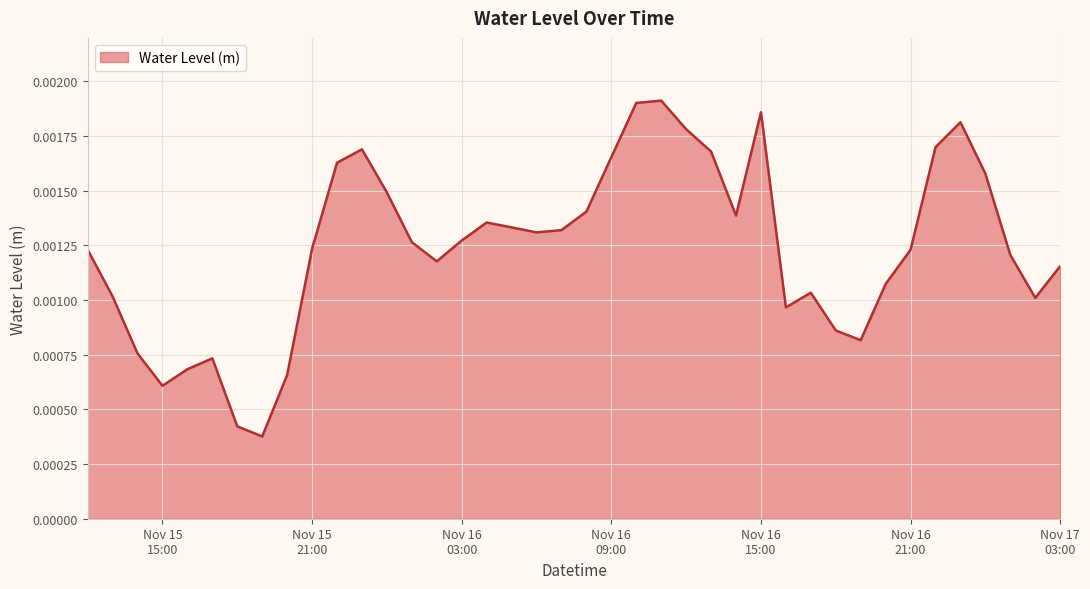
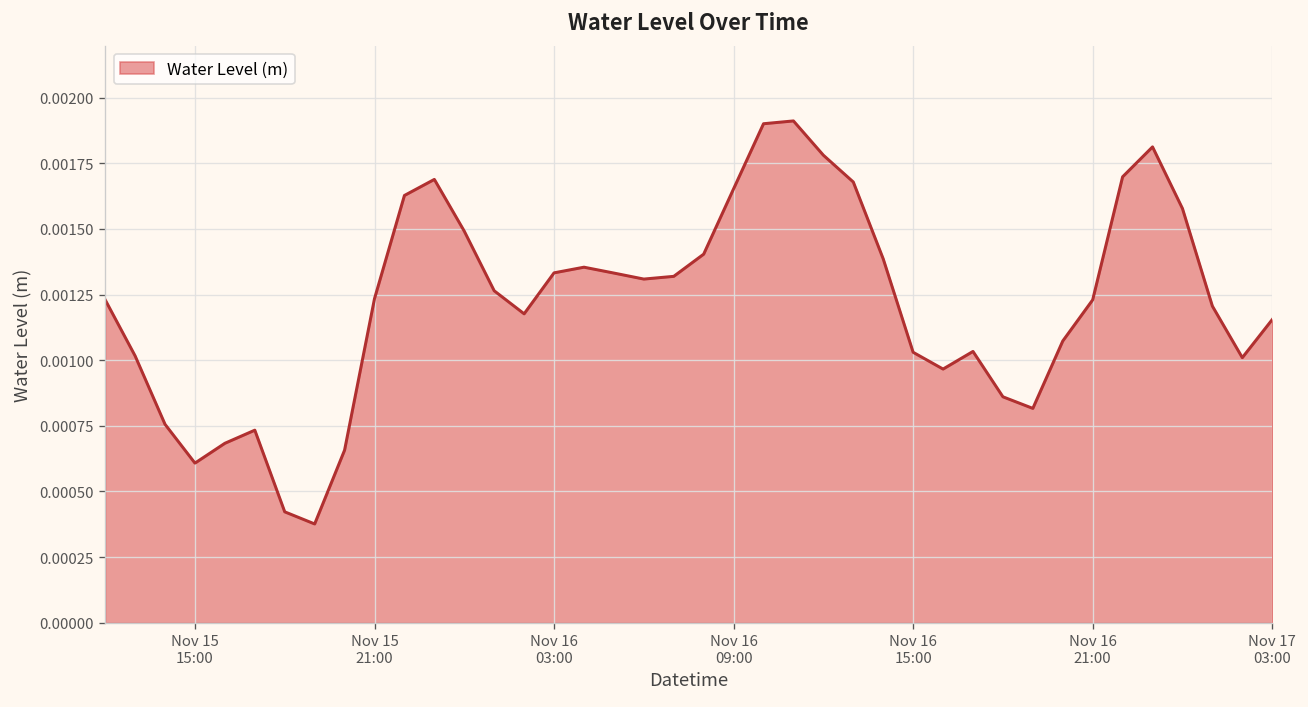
  {
    "Nov 15 15:00": 0.00061,
    "Nov 15 21:00": 0.00123,
-   "Nov 16 03:00": 0.00127,
+   "Nov 16 03:00": 0.00133,
    "Nov 16 09:00": 0.00165,
-   "Nov 16 15:00": 0.00186,
+   "Nov 16 15:00": 0.00103,
    "Nov 16 21:00": 0.00123,
    "Nov 17 03:00": 0.00115
  }
